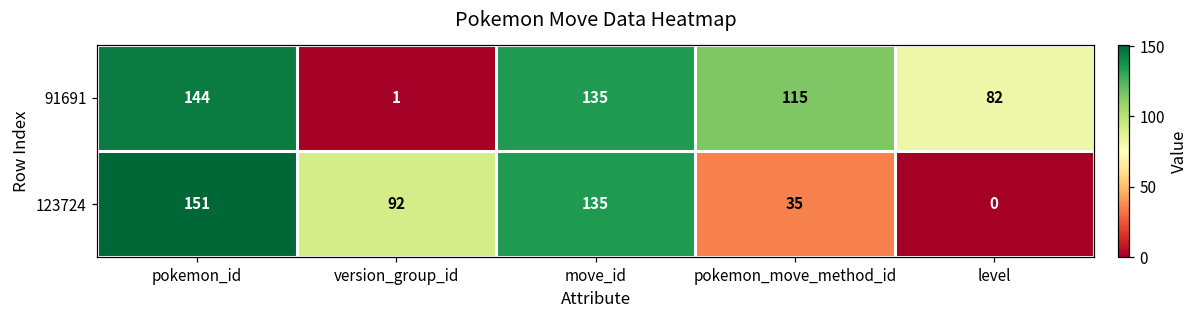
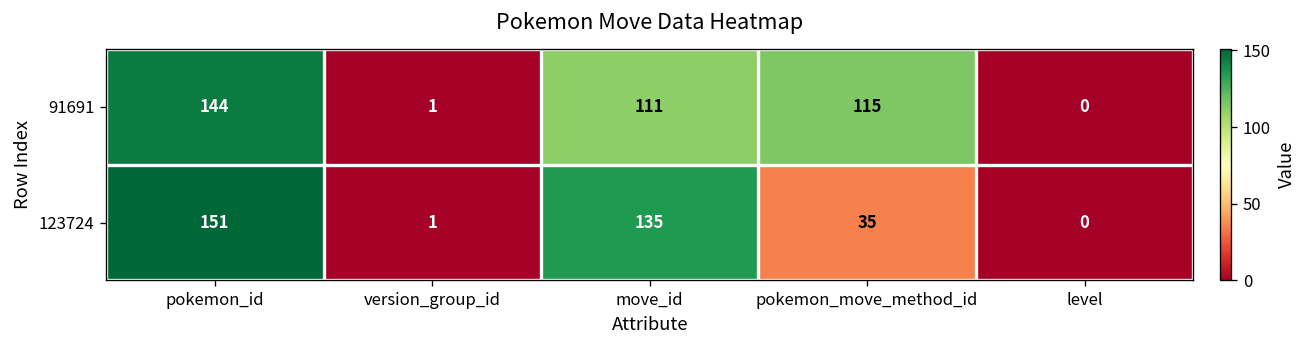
  {
    "91691": {
      "pokemon_id": 144,
      "version_group_id": 1,
-     "move_id": 135,
+     "move_id": 111,
      "pokemon_move_method_id": 115,
-     "level": 82
+     "level": 0
    },
    "123724": {
      "pokemon_id": 151,
-     "version_group_id": 92,
+     "version_group_id": 1,
      "move_id": 135,
      "pokemon_move_method_id": 35,
      "level": 0
    }
  }
